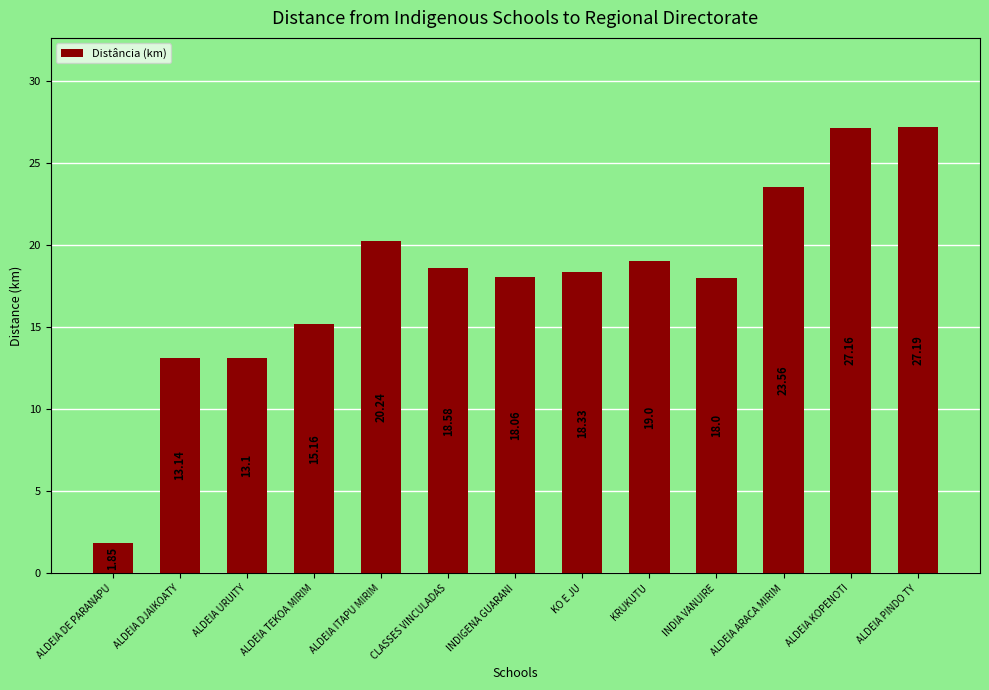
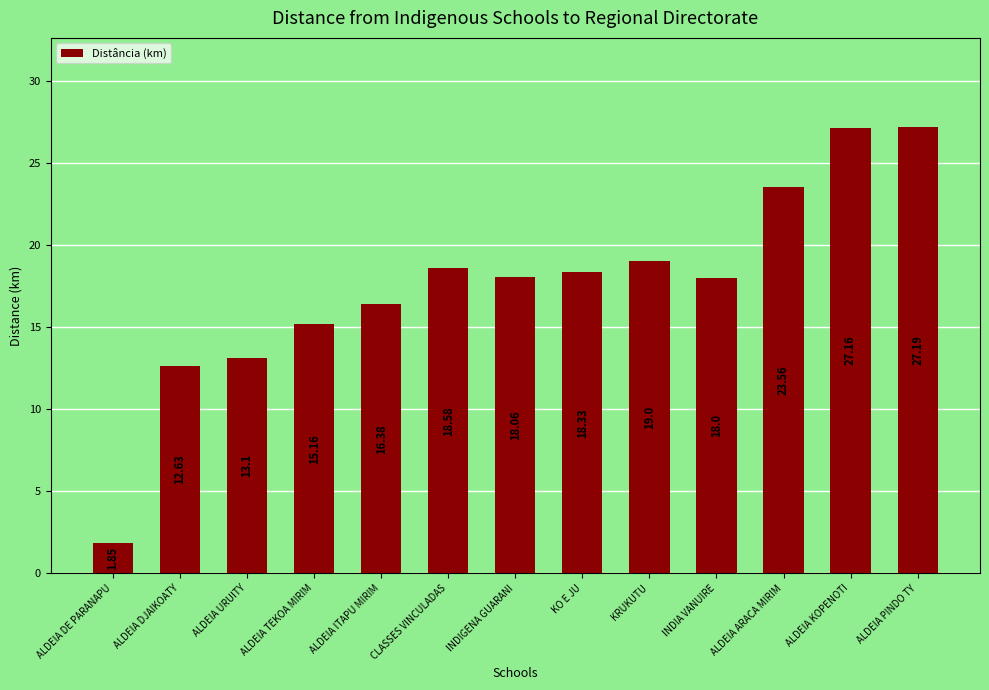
  {
    "ALDEIA DE PARANAPU": 1.85,
-   "ALDEIA DJAIKOATY": 13.14,
+   "ALDEIA DJAIKOATY": 12.63,
    "ALDEIA URUITY": 13.1,
    "ALDEIA TEKOA MIRIM": 15.16,
-   "ALDEIA ITAPU MIRIM": 20.24,
+   "ALDEIA ITAPU MIRIM": 16.38,
    "CLASSES VINCULADAS": 18.58,
    "INDIGENA GUARANI": 18.06,
    "KO E JU": 18.33,
    "KRUKUTU": 19.0,
    "INDIA VANUIRE": 18.0,
    "ALDEIA ARACA MIRIM": 23.56,
    "ALDEIA KOPENOTI": 27.16,
    "ALDEIA PINDO TY": 27.19
  }
